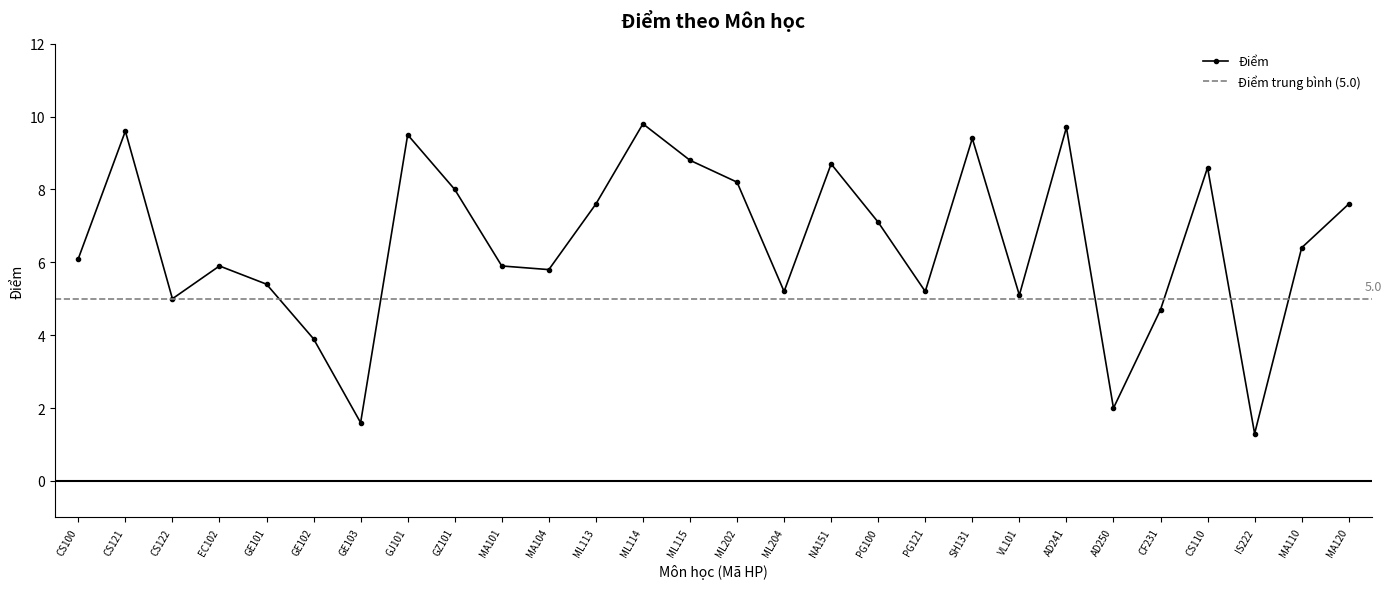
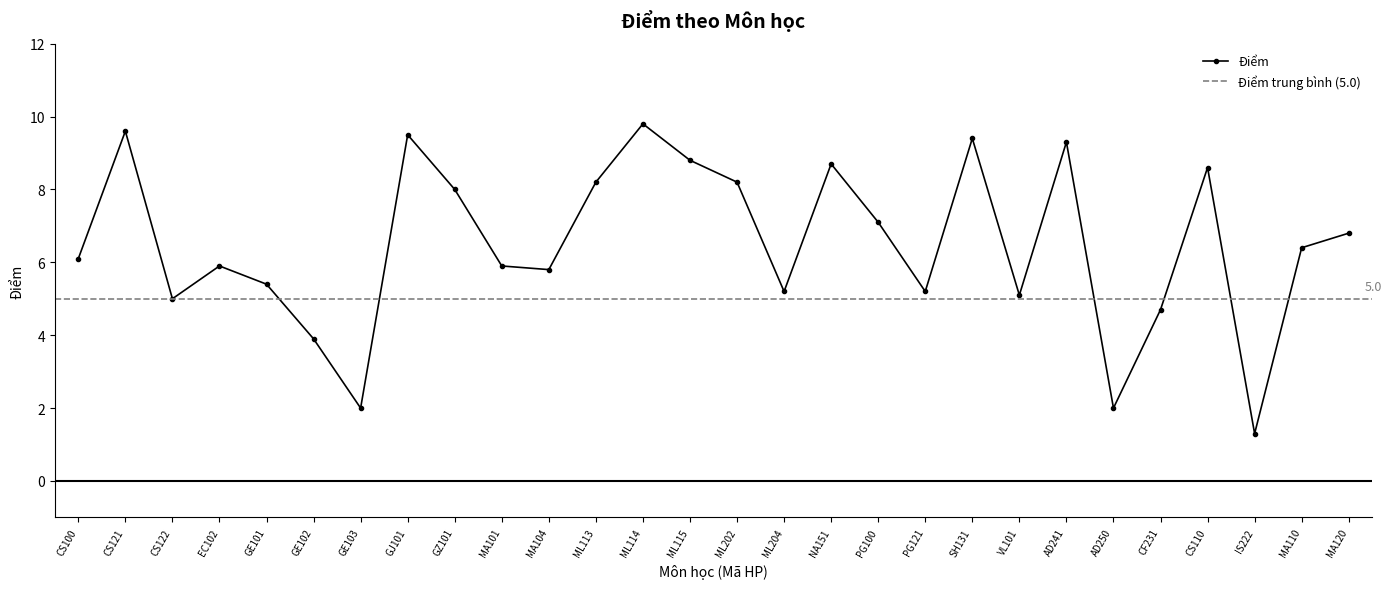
  {
    "CS100": 6.1,
    "CS121": 9.6,
    "CS122": 5.0,
    "EC102": 5.9,
    "GE101": 5.4,
    "GE102": 3.9,
-   "GE103": 1.6,
+   "GE103": 2.0,
    "GJ101": 9.5,
    "GZ101": 8.0,
    "MA101": 5.9,
    "MA104": 5.8,
-   "ML113": 7.6,
+   "ML113": 8.2,
    "ML114": 9.8,
    "ML115": 8.8,
    "ML202": 8.2,
    "ML204": 5.2,
    "NA151": 8.7,
    "PG100": 7.1,
    "PG121": 5.2,
    "SH131": 9.4,
    "VL101": 5.1,
-   "AD241": 9.7,
+   "AD241": 9.3,
    "AD250": 2.0,
    "CF231": 4.7,
    "CS110": 8.6,
    "IS222": 1.3,
    "MA110": 6.4,
-   "MA120": 7.6
+   "MA120": 6.8
  }
